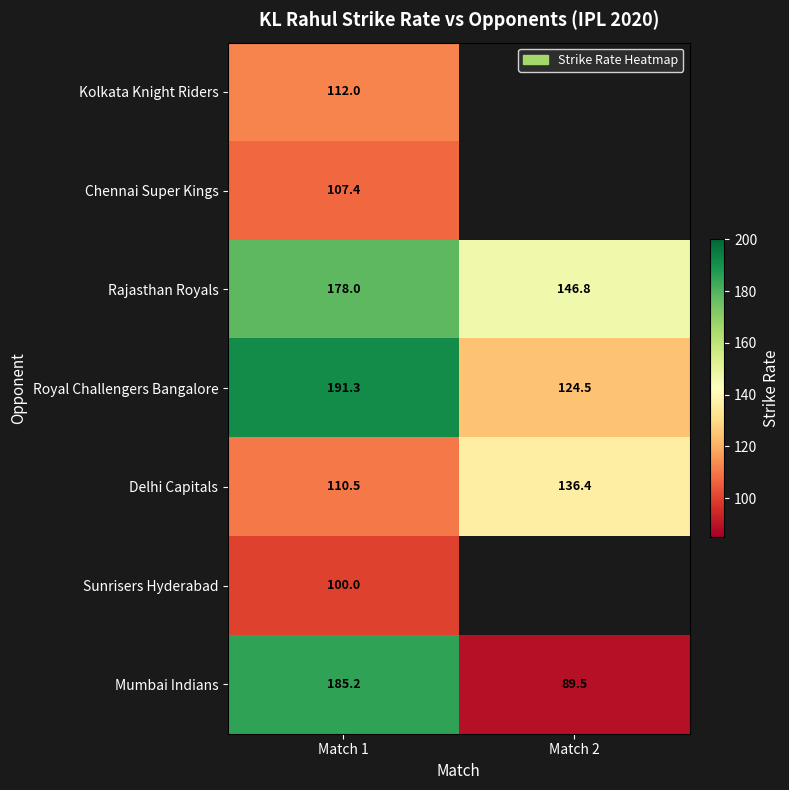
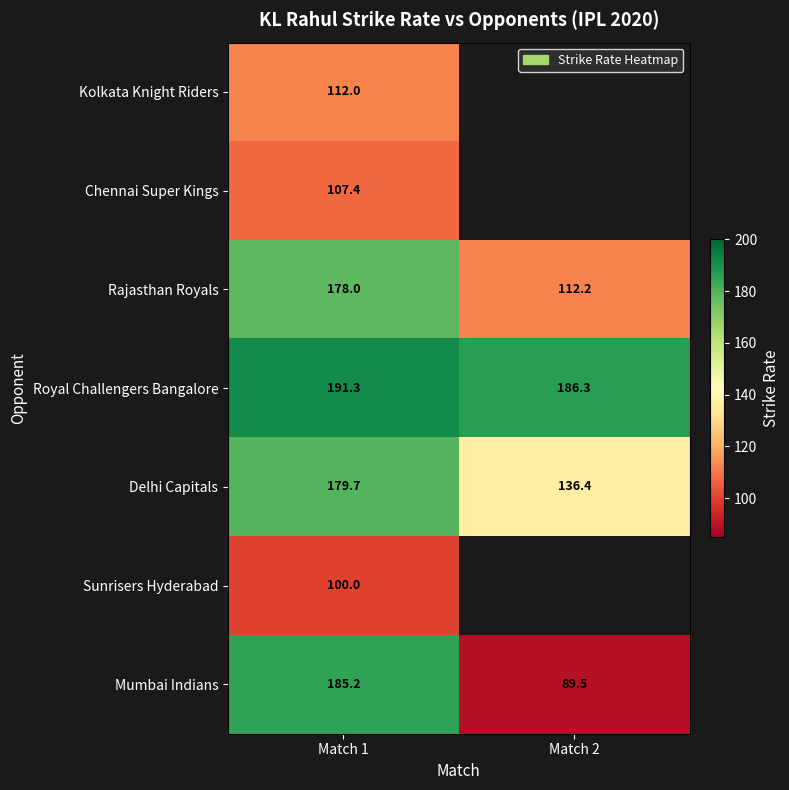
  {
    "Kolkata Knight Riders": {
      "Match 1": 112.0
    },
    "Chennai Super Kings": {
      "Match 1": 107.4
    },
    "Rajasthan Royals": {
      "Match 1": 178.0,
-     "Match 2": 146.8
+     "Match 2": 112.2
    },
    "Royal Challengers Bangalore": {
      "Match 1": 191.3,
-     "Match 2": 124.5
+     "Match 2": 186.3
    },
    "Delhi Capitals": {
-     "Match 1": 110.5,
+     "Match 1": 179.7,
      "Match 2": 136.4
    },
    "Sunrisers Hyderabad": {
      "Match 1": 100.0
    },
    "Mumbai Indians": {
      "Match 1": 185.2,
      "Match 2": 89.5
    }
  }
